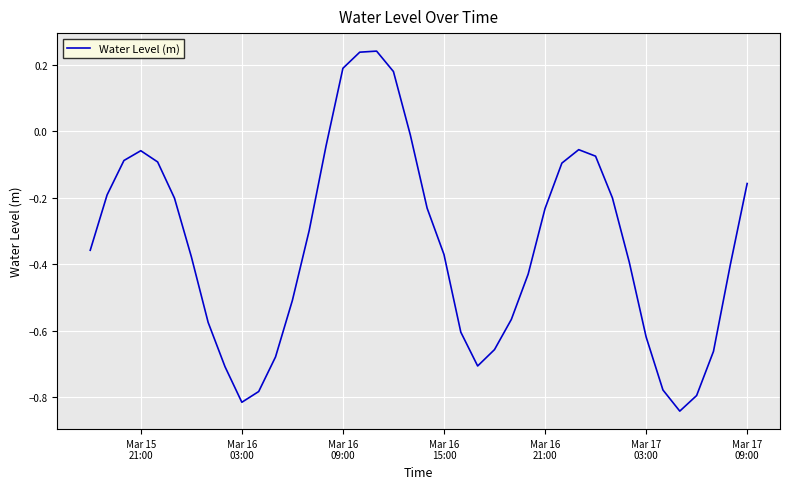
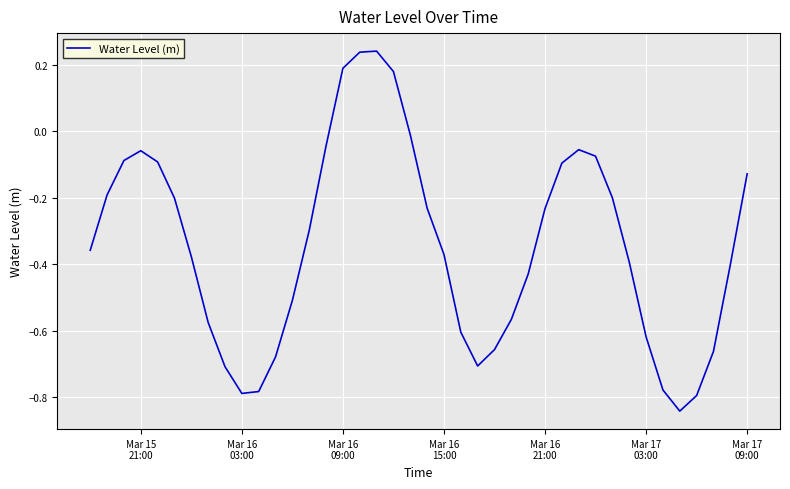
  {
    "Mar 15 21:00": -0.06,
-   "Mar 16 03:00": -0.82,
+   "Mar 16 03:00": -0.79,
    "Mar 16 09:00": 0.19,
    "Mar 16 15:00": -0.37,
    "Mar 16 21:00": -0.23,
    "Mar 17 03:00": -0.62,
-   "Mar 17 09:00": -0.16
+   "Mar 17 09:00": -0.13
  }
